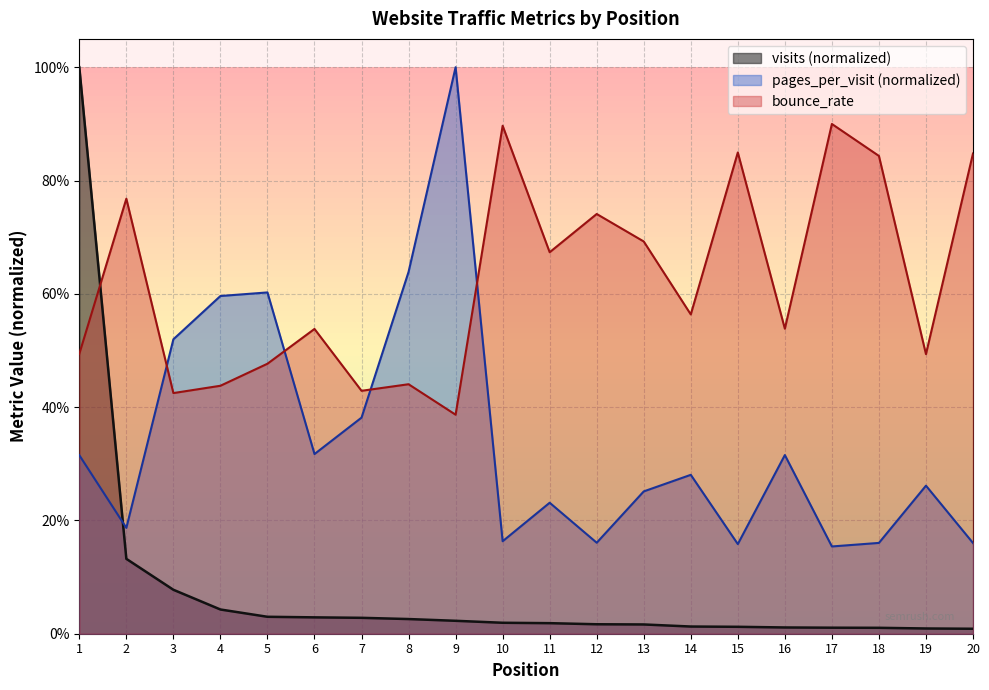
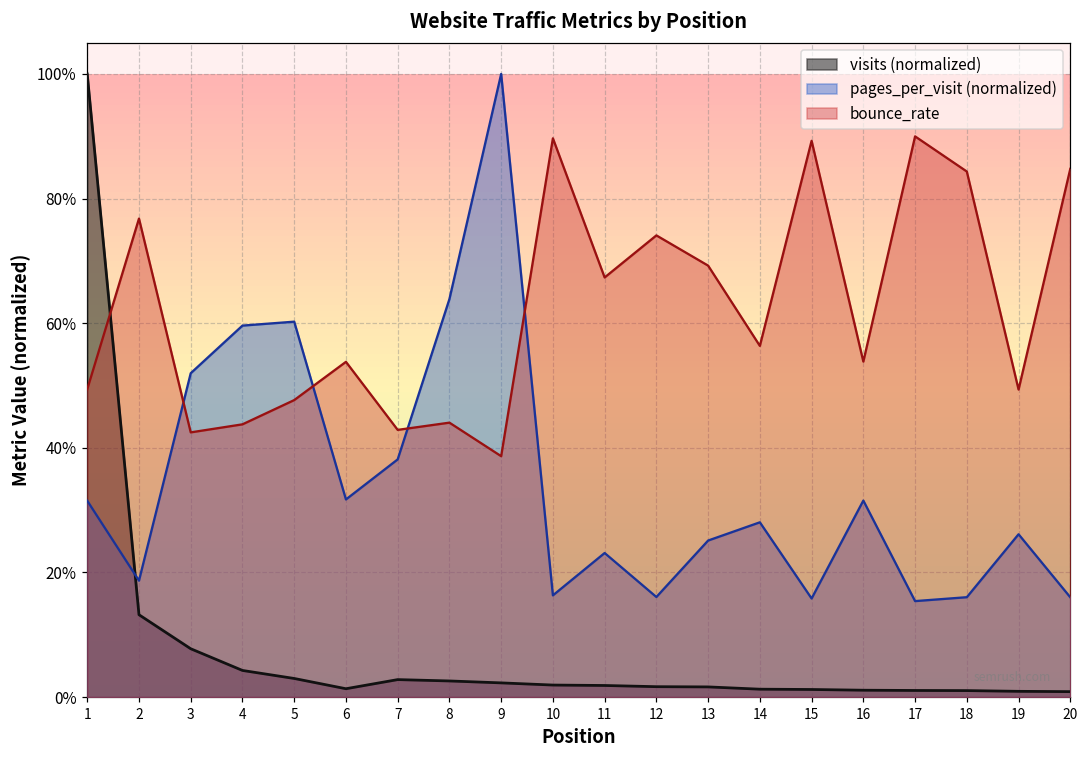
  {
    "visits (normalized)": {
      "1": "100%",
      "2": "13%",
      "3": "8%",
      "4": "4%",
      "5": "3%",
-     "6": "3%",
+     "6": "1%",
      "7": "3%",
      "8": "3%",
      "9": "2%",
      "10": "2%",
      "11": "2%",
      "12": "2%",
      "13": "2%",
      "14": "1%",
      "15": "1%",
      "16": "1%",
      "17": "1%",
      "18": "1%",
      "19": "1%",
      "20": "1%"
    },
    "pages_per_visit (normalized)": {
      "1": "32%",
      "2": "19%",
      "3": "52%",
      "4": "60%",
      "5": "60%",
      "6": "32%",
      "7": "38%",
      "8": "64%",
      "9": "100%",
      "10": "16%",
      "11": "23%",
      "12": "16%",
      "13": "25%",
      "14": "28%",
      "15": "16%",
      "16": "32%",
      "17": "15%",
      "18": "16%",
      "19": "26%",
      "20": "16%"
    },
    "bounce_rate": {
      "1": "49%",
      "2": "77%",
      "3": "42%",
      "4": "44%",
      "5": "48%",
      "6": "54%",
      "7": "43%",
      "8": "44%",
      "9": "39%",
      "10": "90%",
      "11": "67%",
      "12": "74%",
      "13": "69%",
      "14": "56%",
-     "15": "85%",
+     "15": "89%",
      "16": "54%",
      "17": "90%",
      "18": "84%",
      "19": "49%",
      "20": "85%"
    }
  }
